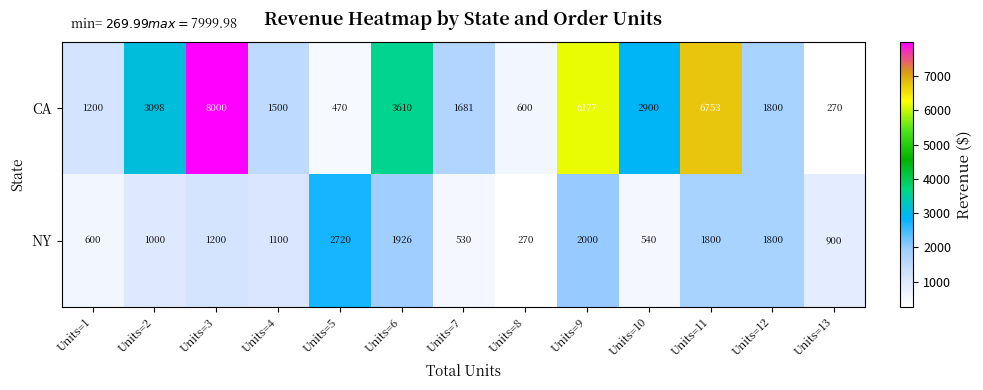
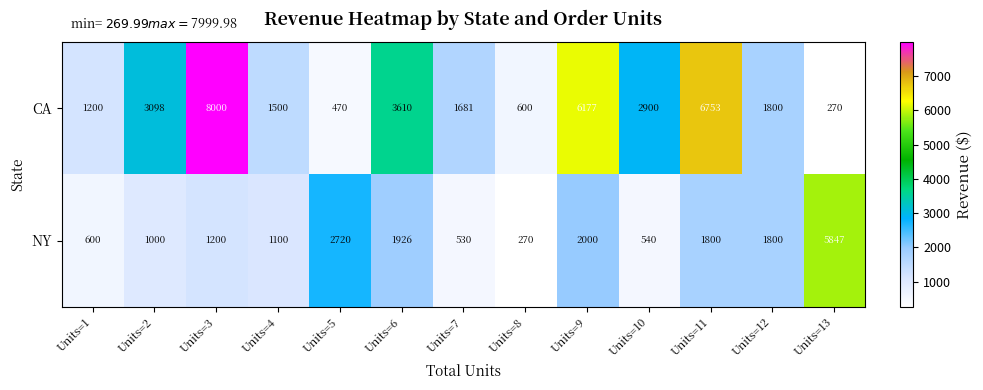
  {
    "CA": {
      "Units=1": 1200,
      "Units=2": 3098,
      "Units=3": 8000,
      "Units=4": 1500,
      "Units=5": 470,
      "Units=6": 3610,
      "Units=7": 1681,
      "Units=8": 600,
      "Units=9": 6177,
      "Units=10": 2900,
      "Units=11": 6753,
      "Units=12": 1800,
      "Units=13": 270
    },
    "NY": {
      "Units=1": 600,
      "Units=2": 1000,
      "Units=3": 1200,
      "Units=4": 1100,
      "Units=5": 2720,
      "Units=6": 1926,
      "Units=7": 530,
      "Units=8": 270,
      "Units=9": 2000,
      "Units=10": 540,
      "Units=11": 1800,
      "Units=12": 1800,
-     "Units=13": 900
+     "Units=13": 5847
    }
  }
